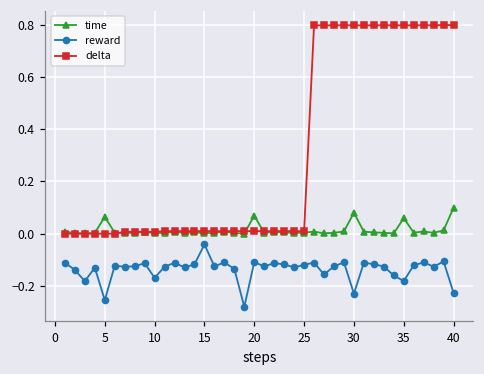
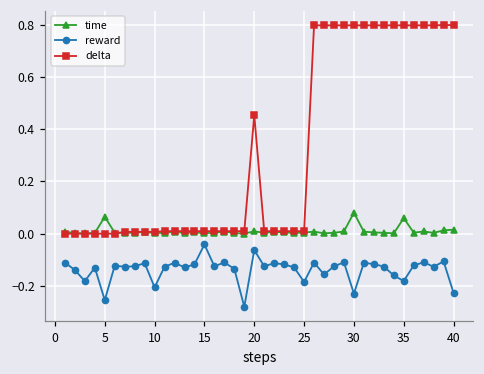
  {
    "time": {
      "5": 0.06,
-     "20": 0.07,
+     "20": 0.01,
      "30": 0.08,
      "35": 0.06,
-     "40": 0.10
+     "40": 0.02
    },
    "reward": {
      "5": -0.25,
-     "10": -0.17,
+     "10": -0.21,
      "15": -0.04,
-     "20": -0.11,
-     "25": -0.12,
+     "20": -0.06,
+     "25": -0.18,
      "30": -0.23,
      "35": -0.18,
      "40": -0.23
    },
    "delta": {
      "5": 0.00,
-     "20": 0.01,
+     "20": 0.45,
      "30": 0.80,
      "35": 0.80,
      "40": 0.80
    }
  }
